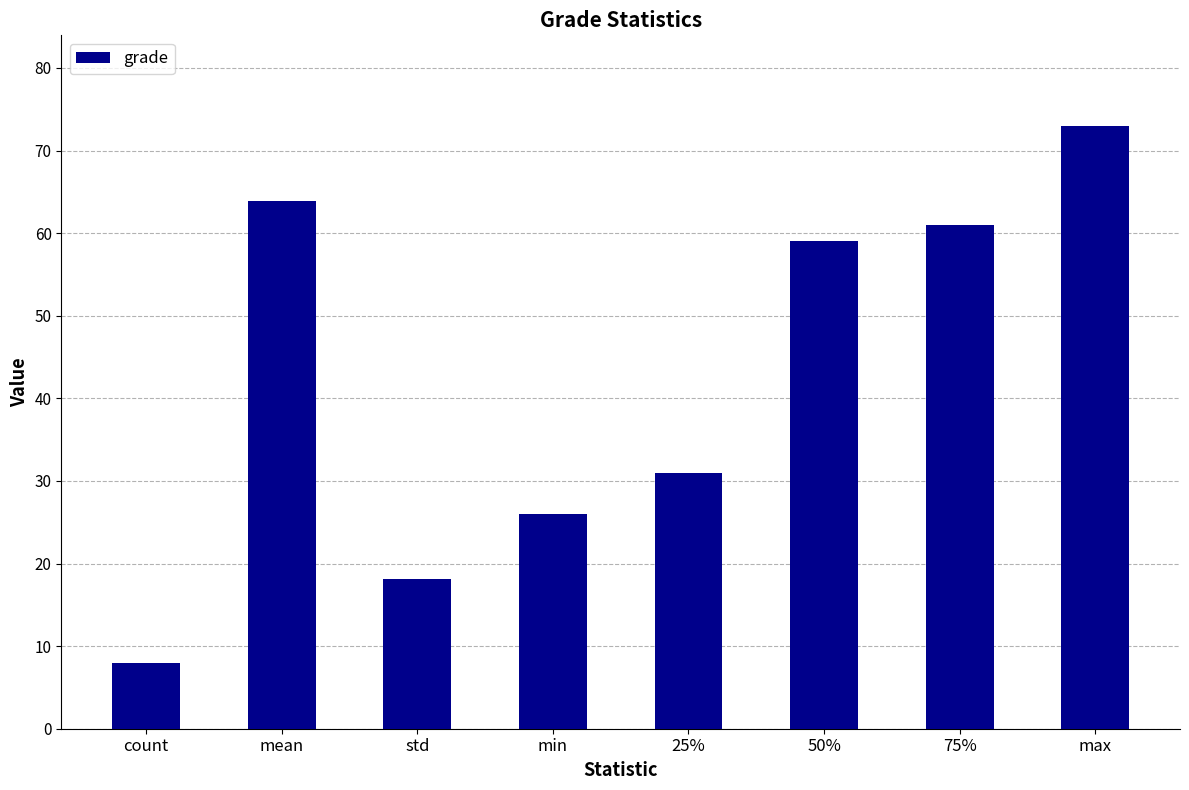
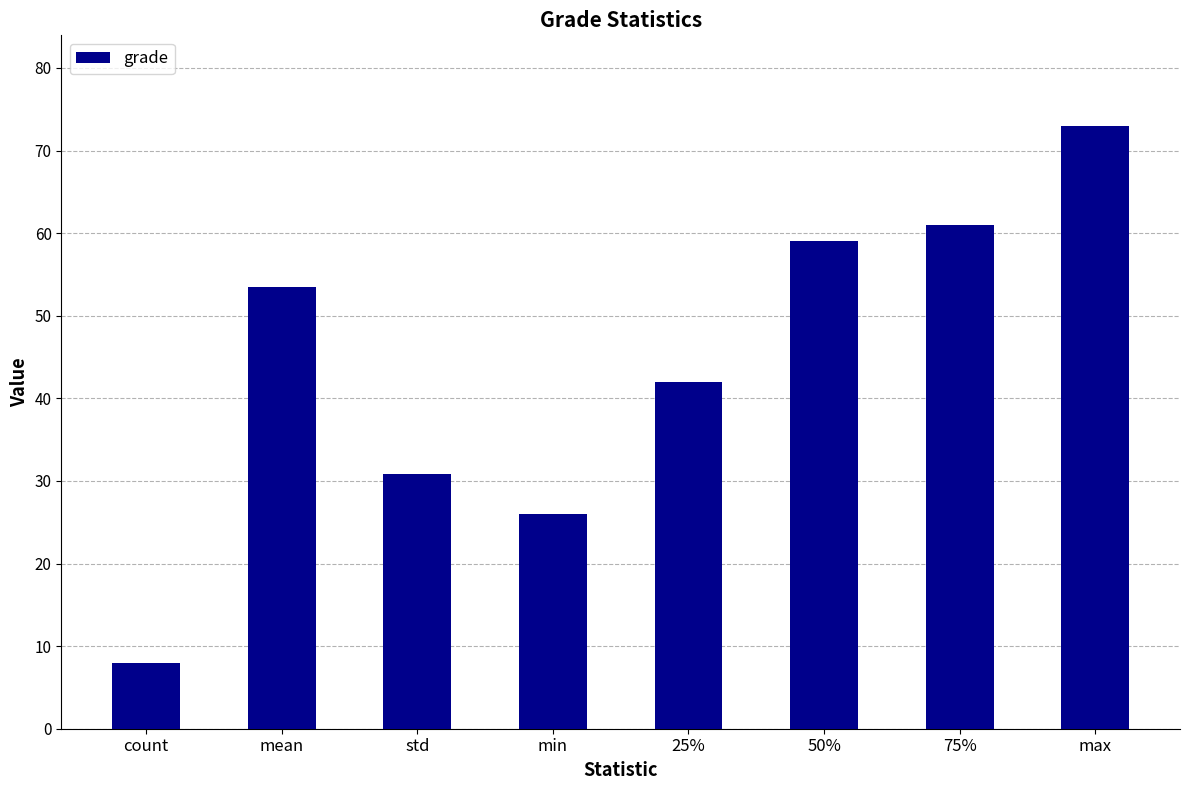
  {
    "count": 8,
-   "mean": 64,
-   "std": 18,
+   "mean": 54,
+   "std": 31,
    "min": 26,
-   "25%": 31,
+   "25%": 42,
    "50%": 59,
    "75%": 61,
    "max": 73
  }
